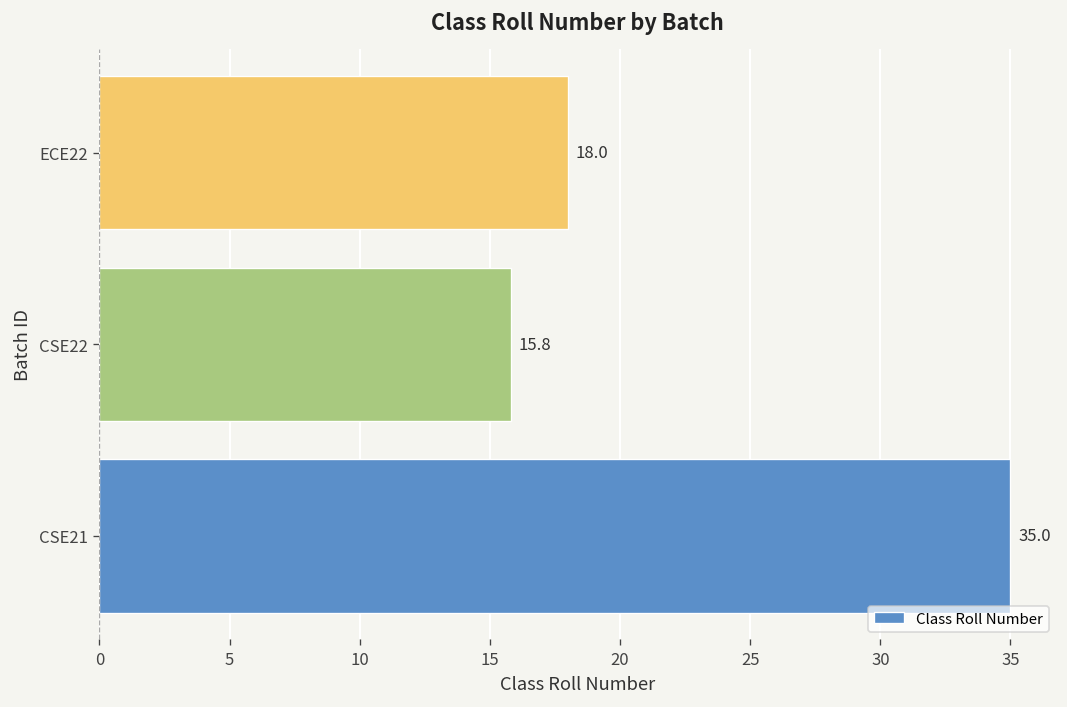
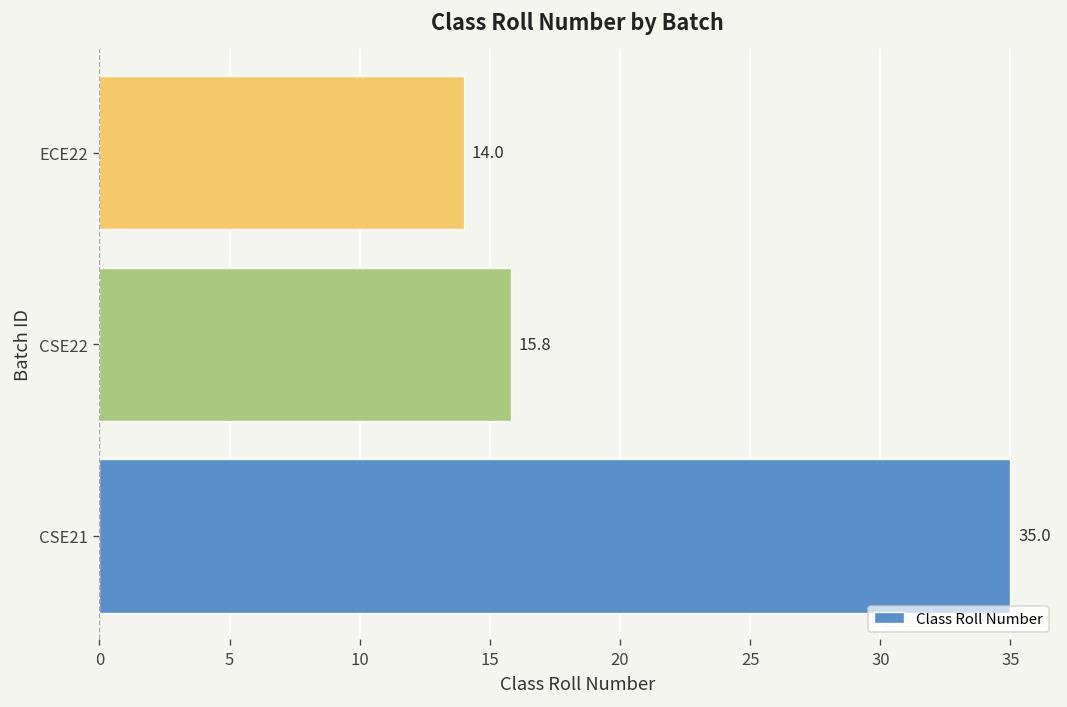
  {
-   "ECE22": 18.0,
+   "ECE22": 14.0,
    "CSE22": 15.8,
    "CSE21": 35.0
  }
